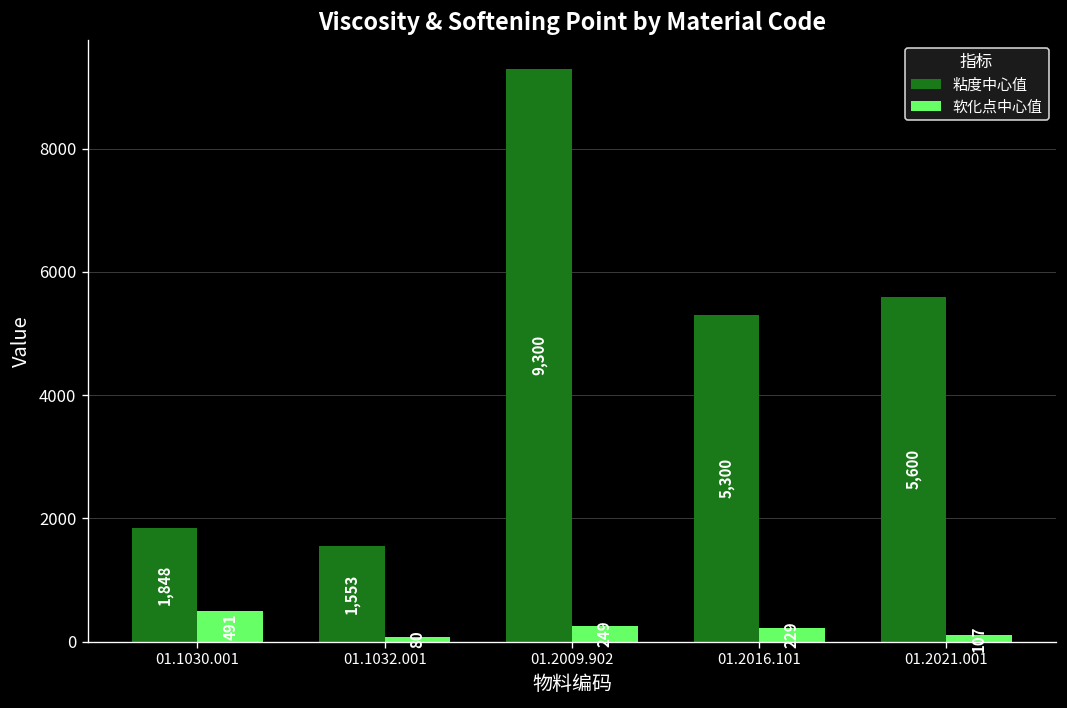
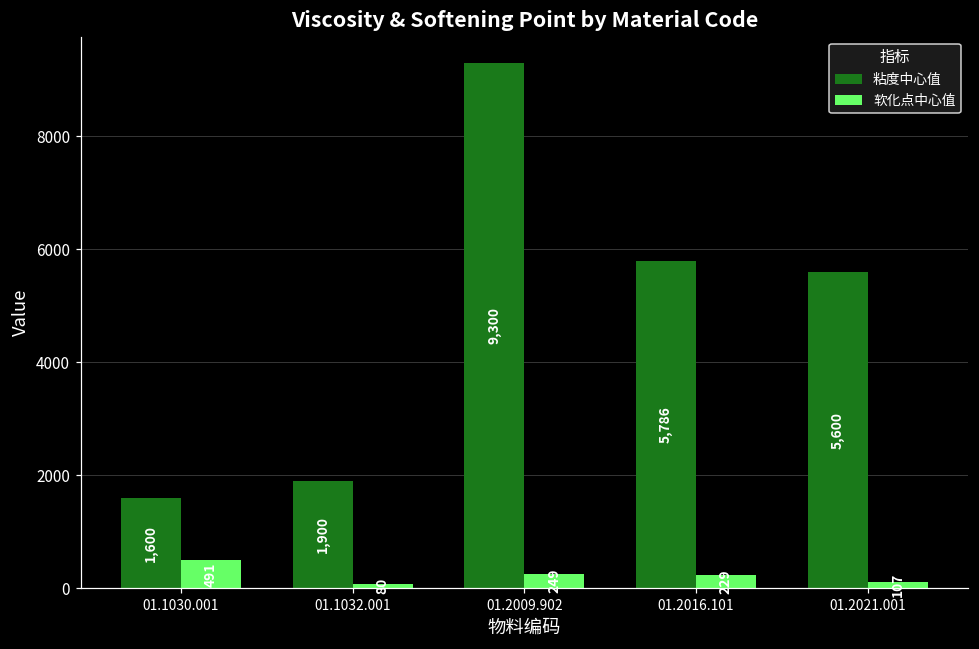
  {
    "粘度中心值": {
-     "01.1030.001": "1,848",
-     "01.1032.001": "1,553",
+     "01.1030.001": "1,600",
+     "01.1032.001": "1,900",
      "01.2009.902": "9,300",
-     "01.2016.101": "5,300",
+     "01.2016.101": "5,786",
      "01.2021.001": "5,600"
    },
    "软化点中心值": {
      "01.1030.001": "491",
      "01.1032.001": "80",
      "01.2009.902": "249",
      "01.2016.101": "229",
      "01.2021.001": "107"
    }
  }
